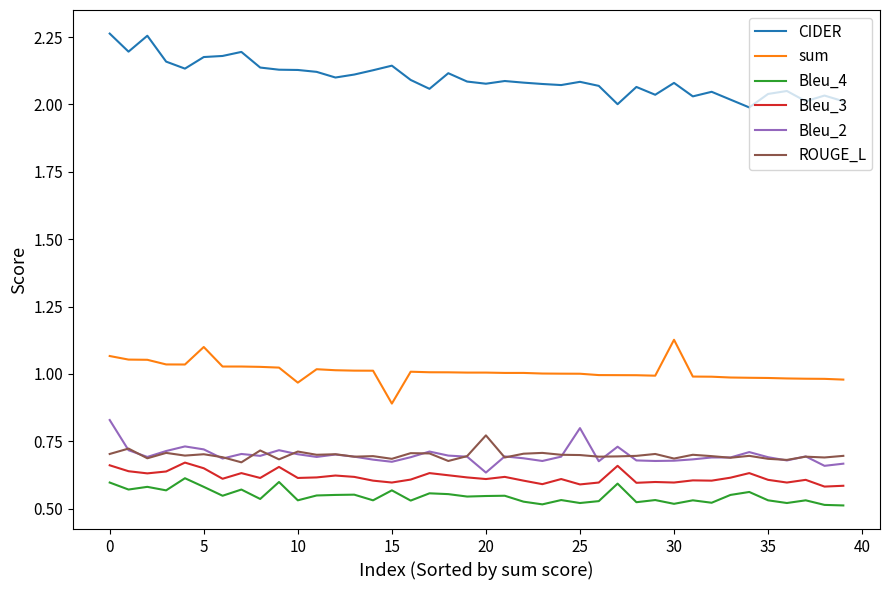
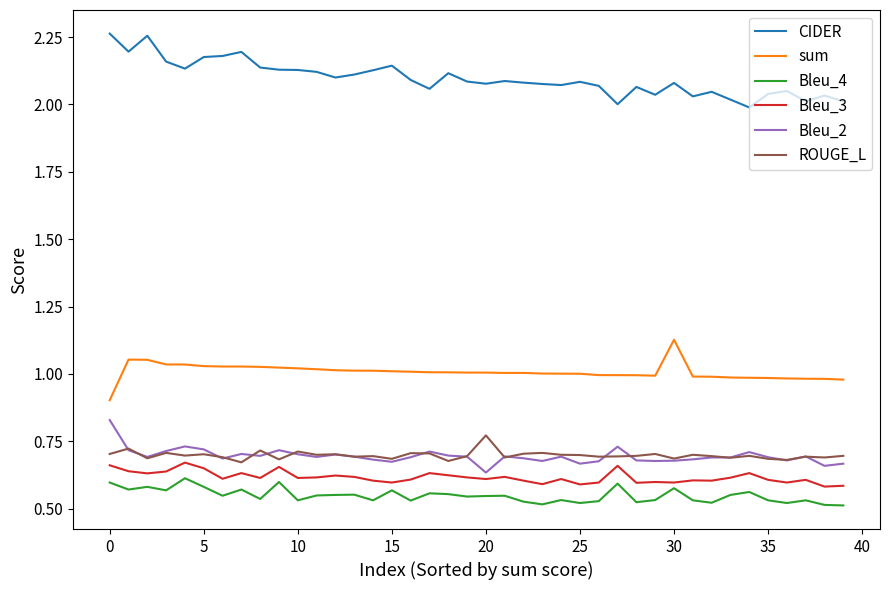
  {
    "CIDER": {
      "0": 2.26,
      "5": 2.18,
      "10": 2.13,
      "15": 2.14,
      "20": 2.08,
      "25": 2.08,
      "30": 2.08
    },
    "sum": {
-     "0": 1.07,
-     "5": 1.10,
-     "10": 0.97,
-     "15": 0.89,
+     "0": 0.90,
+     "5": 1.03,
+     "10": 1.02,
+     "15": 1.01,
      "20": 1.01,
      "25": 1.00,
      "30": 1.13,
      "35": 0.99
    },
    "Bleu_4": {
      "0": 0.60,
      "5": 0.58,
      "10": 0.53,
      "15": 0.57,
      "20": 0.55,
      "25": 0.52,
-     "30": 0.52,
+     "30": 0.58,
      "35": 0.53
    },
    "Bleu_3": {
      "0": 0.66,
      "5": 0.65,
      "10": 0.61,
      "15": 0.60,
      "20": 0.61,
      "25": 0.59,
      "30": 0.60,
      "35": 0.61
    },
    "Bleu_2": {
      "0": 0.83,
      "5": 0.72,
      "10": 0.70,
      "15": 0.67,
      "20": 0.63,
-     "25": 0.80
+     "25": 0.67
    },
    "ROUGE_L": {
      "0": 0.70,
      "5": 0.70,
      "10": 0.71,
      "15": 0.69,
      "20": 0.77,
      "25": 0.70
    }
  }
